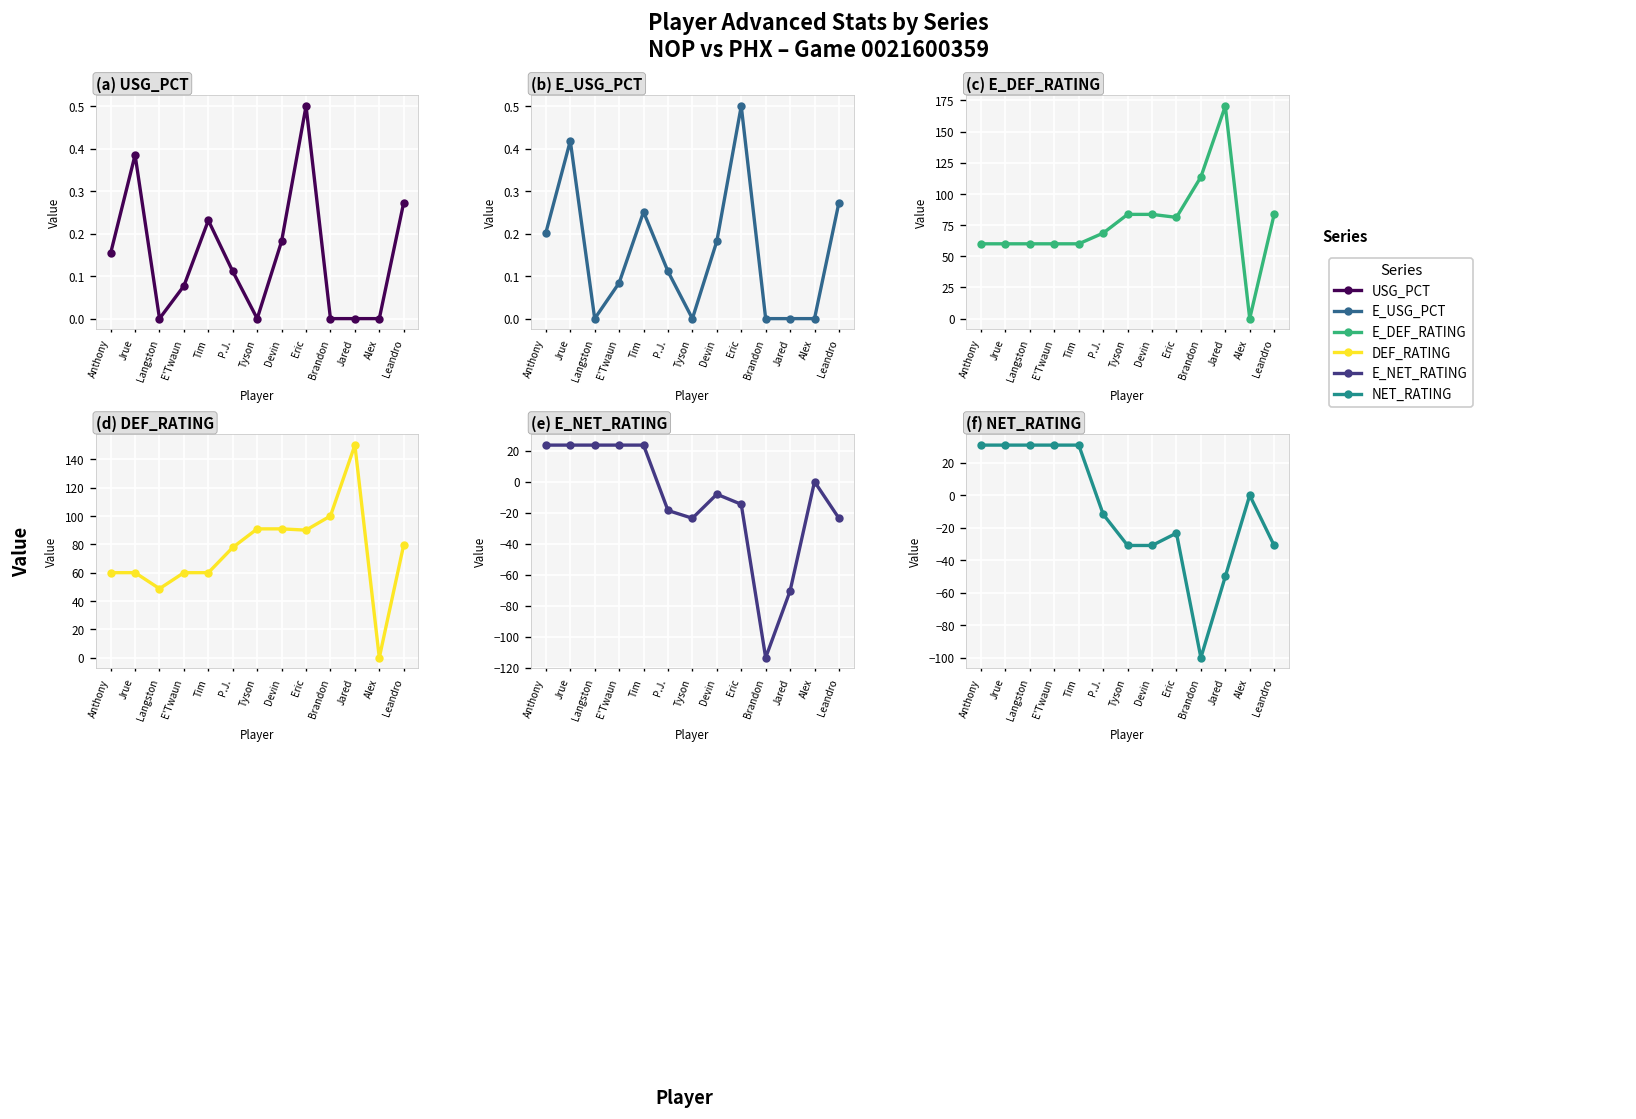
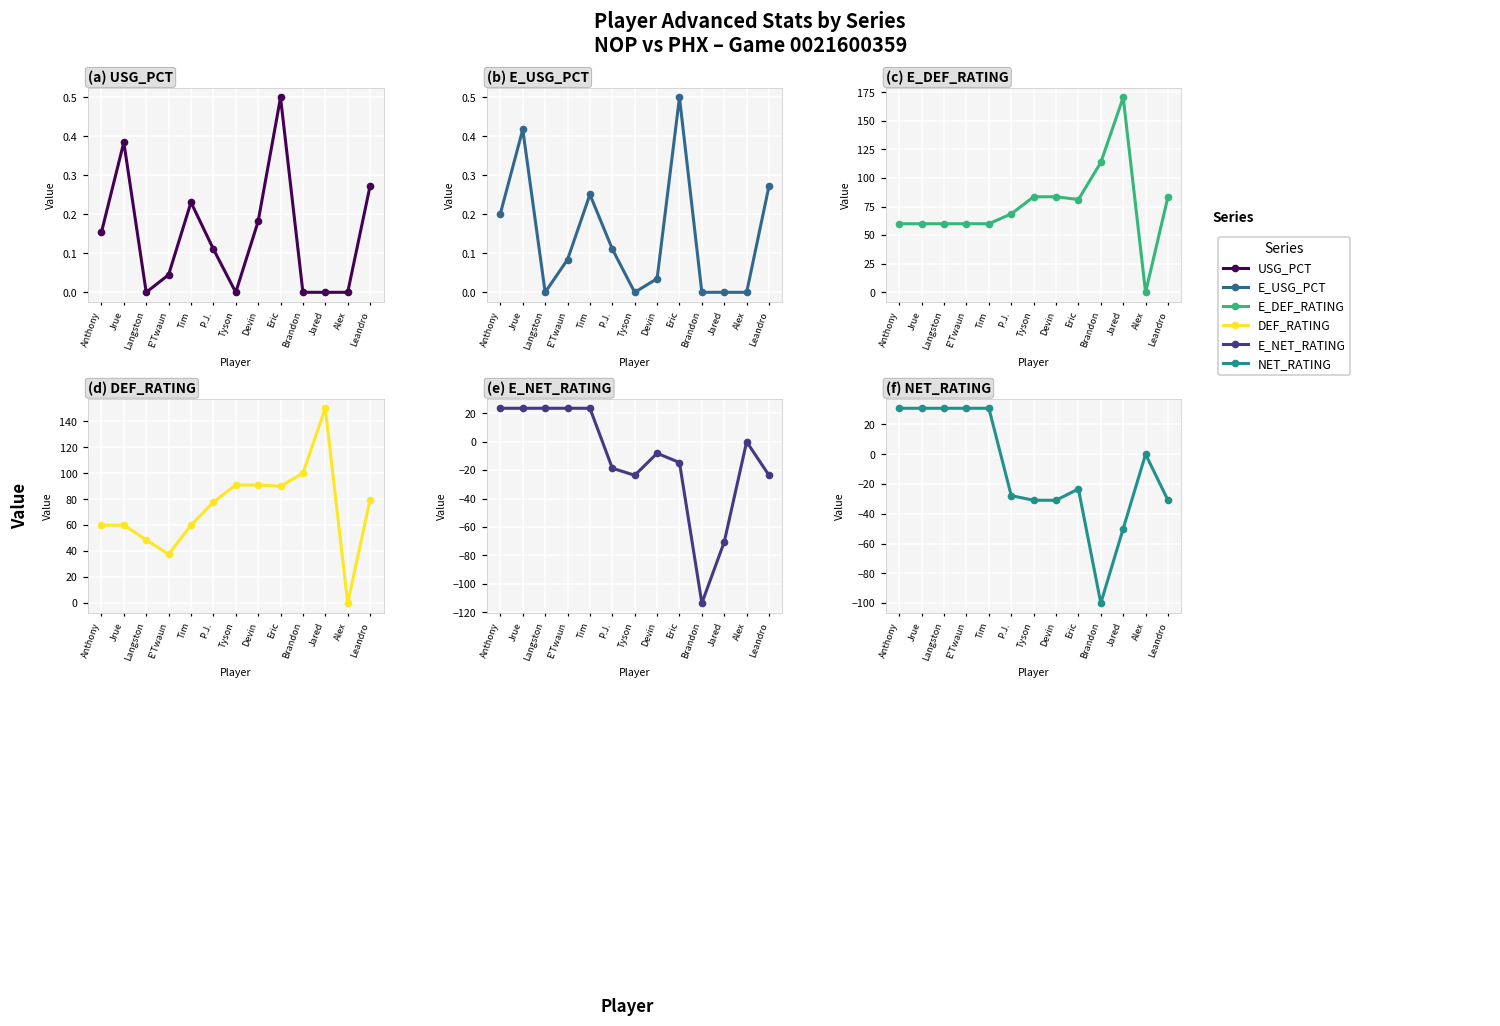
  {
    "(a) USG_PCT": {
      "Anthony": 0.15,
      "Jrue": 0.39,
      "Langston": 0.00,
-     "E'Twaun": 0.08,
+     "E'Twaun": 0.05,
      "Tim": 0.23,
      "P.J.": 0.11,
      "Tyson": 0.00,
      "Devin": 0.18,
      "Eric": 0.50,
      "Brandon": 0.00,
      "Jared": 0.00,
      "Alex": 0.00,
      "Leandro": 0.27
    },
    "(b) E_USG_PCT": {
      "Anthony": 0.20,
      "Jrue": 0.42,
      "Langston": 0.00,
      "E'Twaun": 0.08,
      "Tim": 0.25,
      "P.J.": 0.11,
      "Tyson": 0.00,
-     "Devin": 0.18,
+     "Devin": 0.04,
      "Eric": 0.50,
      "Brandon": 0.00,
      "Jared": 0.00,
      "Alex": 0.00,
      "Leandro": 0.27
    },
    "(c) E_DEF_RATING": {
      "Anthony": 60,
      "Jrue": 60,
      "Langston": 60,
      "E'Twaun": 60,
      "Tim": 60,
      "P.J.": 69,
      "Tyson": 84,
      "Devin": 84,
      "Eric": 81,
      "Brandon": 114,
      "Jared": 171,
      "Alex": 0,
      "Leandro": 84
    },
    "(d) DEF_RATING": {
      "Anthony": 60,
      "Jrue": 60,
      "Langston": 49,
-     "E'Twaun": 60,
+     "E'Twaun": 38,
      "Tim": 60,
      "P.J.": 78,
      "Tyson": 91,
      "Devin": 91,
      "Eric": 90,
      "Brandon": 100,
      "Jared": 150,
      "Alex": 0,
      "Leandro": 80
    },
    "(e) E_NET_RATING": {
      "Anthony": 24,
      "Jrue": 24,
      "Langston": 24,
      "E'Twaun": 24,
      "Tim": 24,
      "P.J.": -19,
      "Tyson": -24,
      "Devin": -8,
      "Eric": -15,
      "Brandon": -114,
      "Jared": -71,
      "Alex": 0,
      "Leandro": -24
    },
    "(f) NET_RATING": {
      "Anthony": 31,
      "Jrue": 31,
      "Langston": 31,
      "E'Twaun": 31,
      "Tim": 31,
-     "P.J.": -12,
+     "P.J.": -28,
      "Tyson": -31,
      "Devin": -31,
      "Eric": -23,
      "Brandon": -100,
      "Jared": -50,
      "Alex": 0,
      "Leandro": -31
    }
  }
